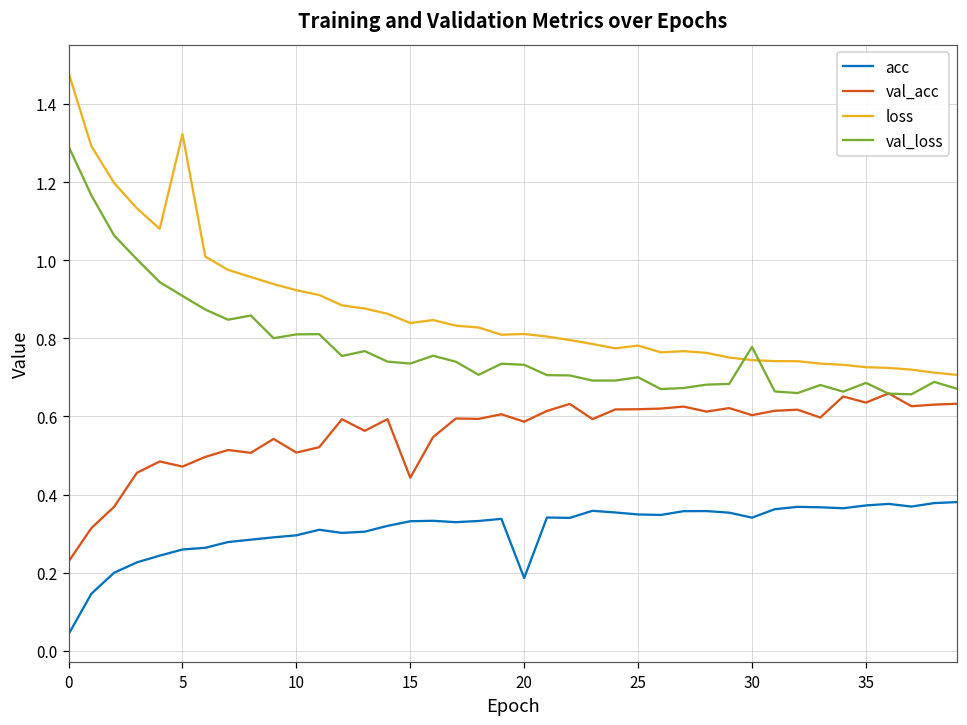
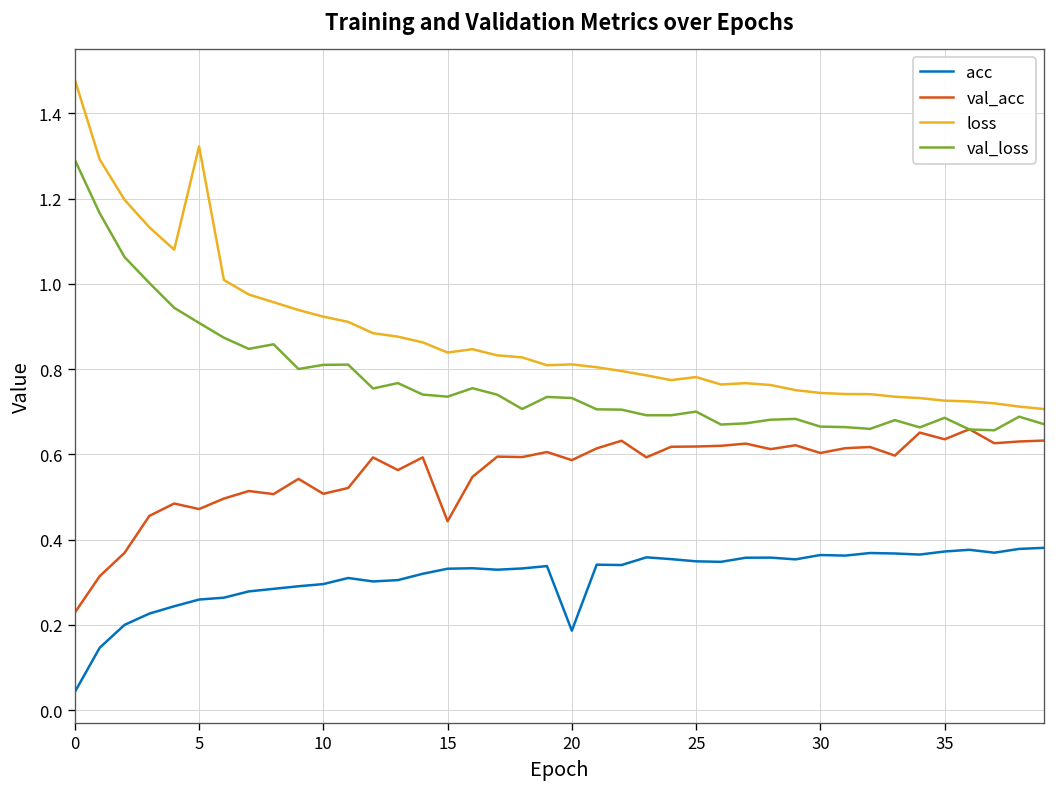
  {
    "acc": {
      "0": 0.04,
      "5": 0.26,
      "10": 0.30,
      "15": 0.33,
      "20": 0.19,
      "25": 0.35,
-     "30": 0.34,
+     "30": 0.36,
      "35": 0.37
    },
    "val_acc": {
      "0": 0.23,
      "5": 0.47,
      "10": 0.51,
      "15": 0.44,
      "20": 0.59,
      "25": 0.62,
      "30": 0.60,
      "35": 0.64
    },
    "loss": {
      "0": 1.48,
      "5": 1.32,
      "10": 0.92,
      "15": 0.84,
      "20": 0.81,
      "25": 0.78,
      "30": 0.74,
      "35": 0.73
    },
    "val_loss": {
      "0": 1.29,
      "5": 0.91,
      "10": 0.81,
      "15": 0.74,
      "20": 0.73,
      "25": 0.70,
-     "30": 0.78,
+     "30": 0.67,
      "35": 0.69
    }
  }
